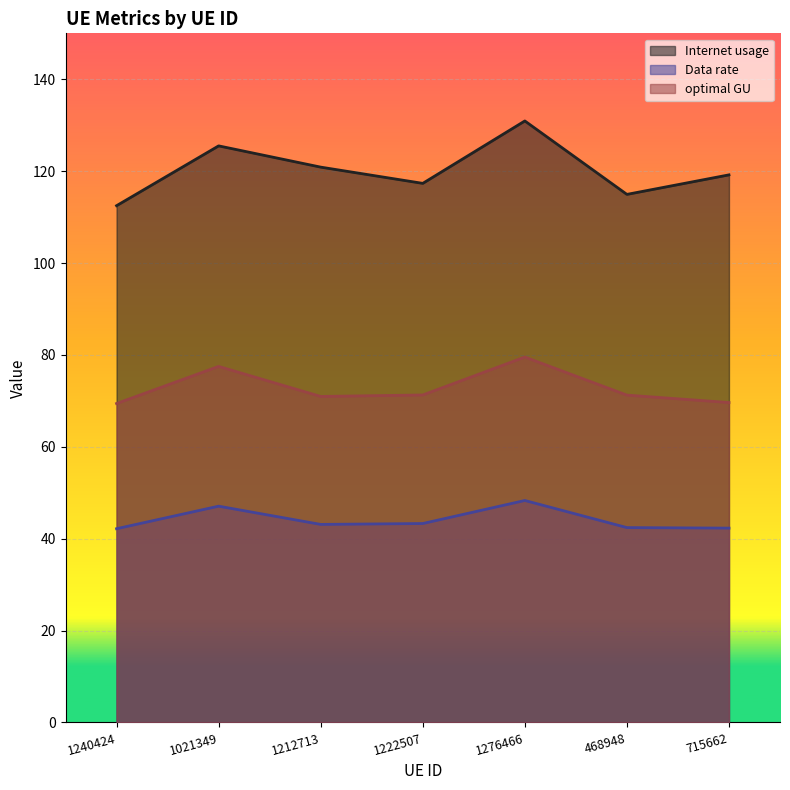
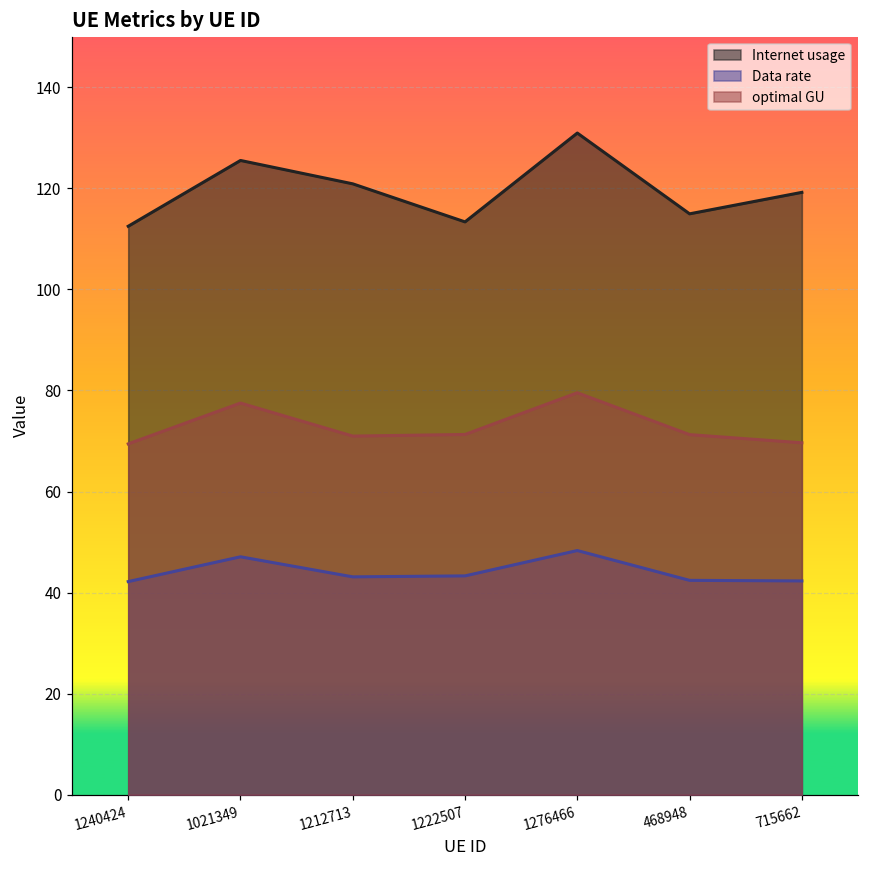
  {
    "Internet usage": {
      "1240424": 112,
      "1021349": 126,
      "1212713": 121,
-     "1222507": 117,
+     "1222507": 113,
      "1276466": 131,
      "468948": 115,
      "715662": 119
    },
    "Data rate": {
      "1240424": 42,
      "1021349": 47,
      "1212713": 43,
      "1222507": 43,
      "1276466": 48,
      "468948": 42,
      "715662": 42
    },
    "optimal GU": {
      "1240424": 69,
      "1021349": 78,
      "1212713": 71,
      "1222507": 71,
      "1276466": 80,
      "468948": 71,
      "715662": 70
    }
  }
